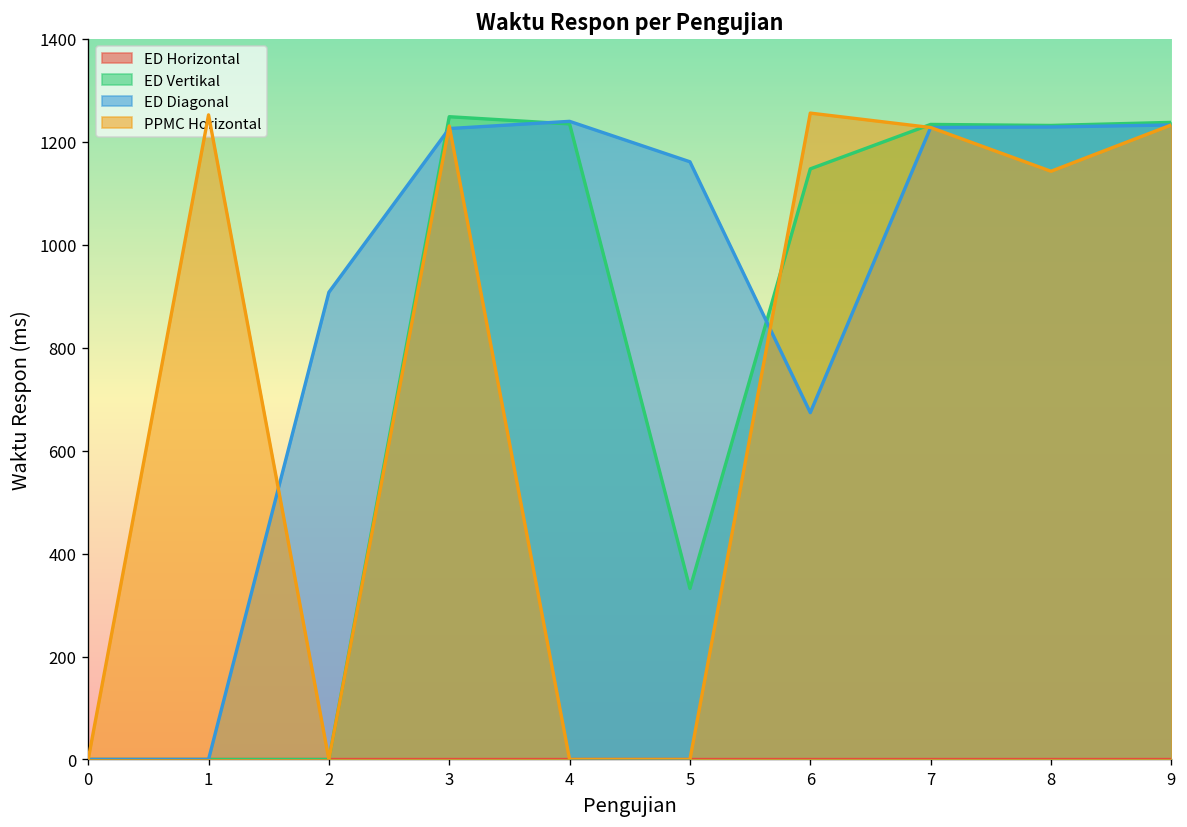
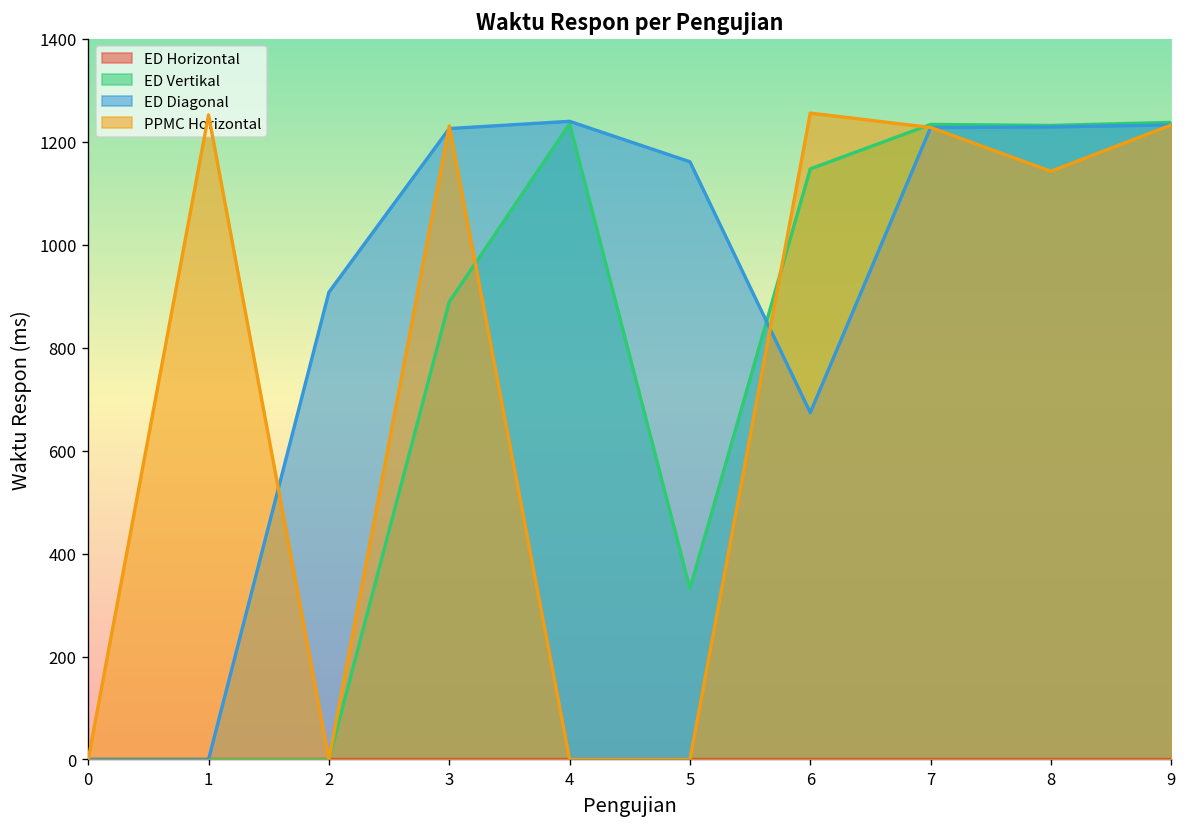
  {
    "ED Horizontal": {
      "3": 0,
      "6": 0,
      "7": 0,
      "8": 0,
      "9": 0
    },
    "ED Vertikal": {
-     "3": 1250,
+     "3": 890,
      "5": 330,
      "6": 1150,
      "7": 1230
    },
    "ED Diagonal": {
      "2": 910,
      "5": 1160,
      "6": 670
    },
    "PPMC Horizontal": {
      "6": 1260,
      "8": 1140
    }
  }
